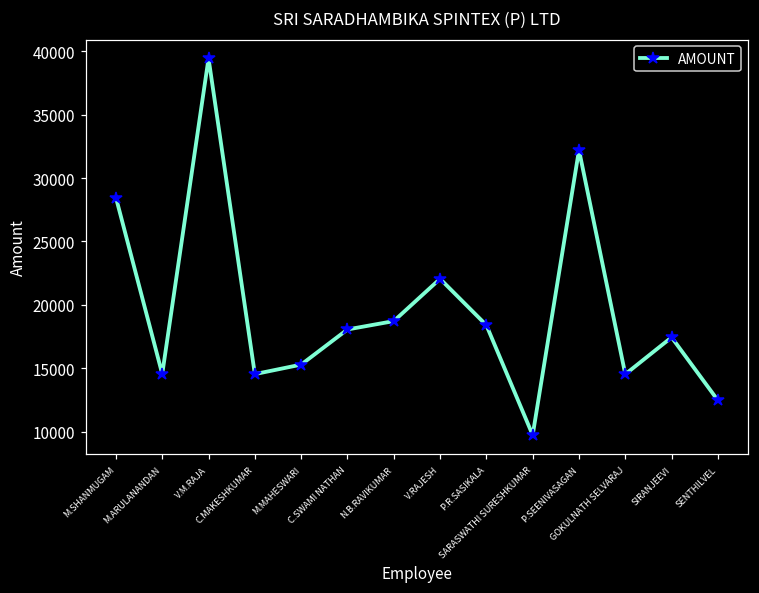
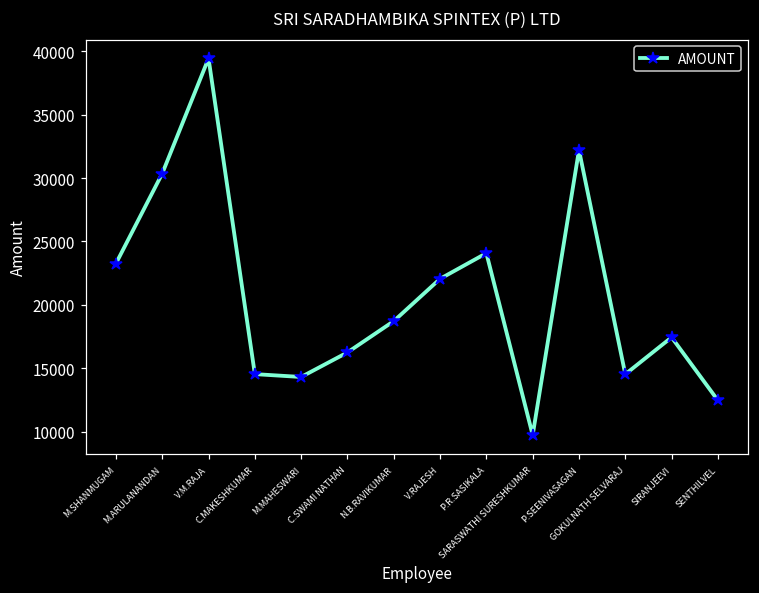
  {
-   "M.SHANMUGAM": 28500,
-   "M.ARULANANDAN": 14600,
+   "M.SHANMUGAM": 23300,
+   "M.ARULANANDAN": 30400,
    "V.M.RAJA": 39400,
    "C.MAKESHKUMAR": 14500,
-   "M.MAHESWARI": 15300,
-   "C.SWAMI NATHAN": 18100,
+   "M.MAHESWARI": 14300,
+   "C.SWAMI NATHAN": 16300,
    "N.B.RAVIKUMAR": 18700,
    "V.RAJESH": 22100,
-   "P.R.SASIKALA": 18400,
+   "P.R.SASIKALA": 24100,
    "SARASWATHI SURESHKUMAR": 9700,
    "P.SEENIVASAGAN": 32200,
    "GOKULNATH SELVARAJ": 14500,
    "SIRANJEEVI": 17400,
    "SENTHILVEL": 12500
  }
